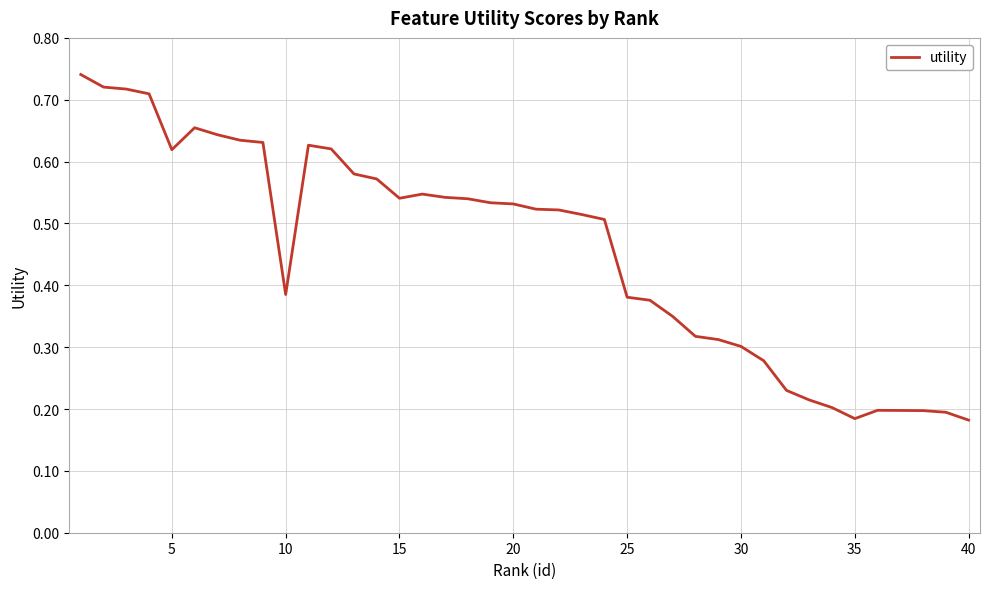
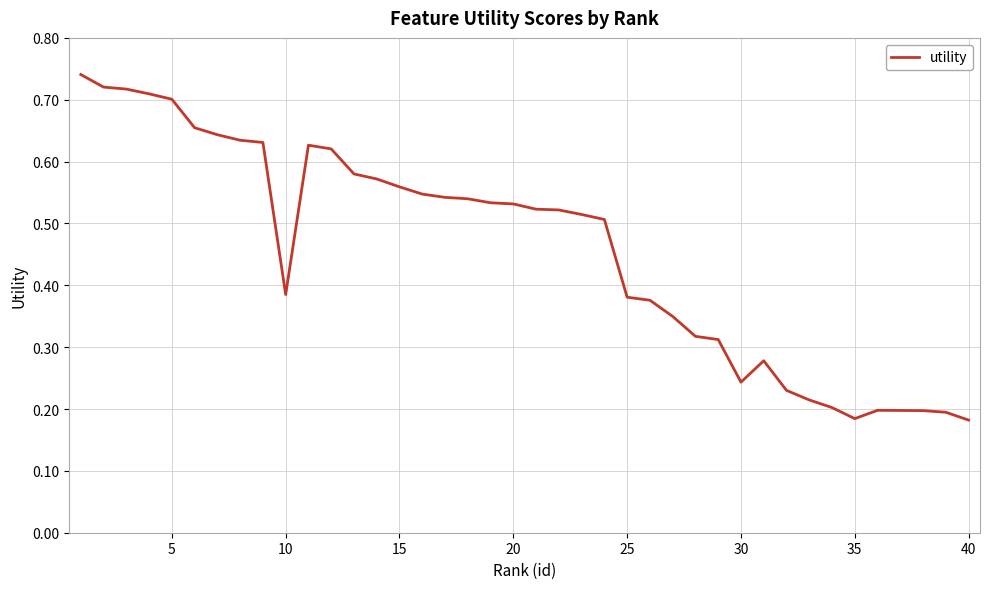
  {
-   "5": 0.62,
+   "5": 0.70,
    "10": 0.39,
-   "15": 0.54,
+   "15": 0.56,
    "20": 0.53,
    "25": 0.38,
-   "30": 0.30,
+   "30": 0.24,
    "35": 0.18,
    "40": 0.18
  }
